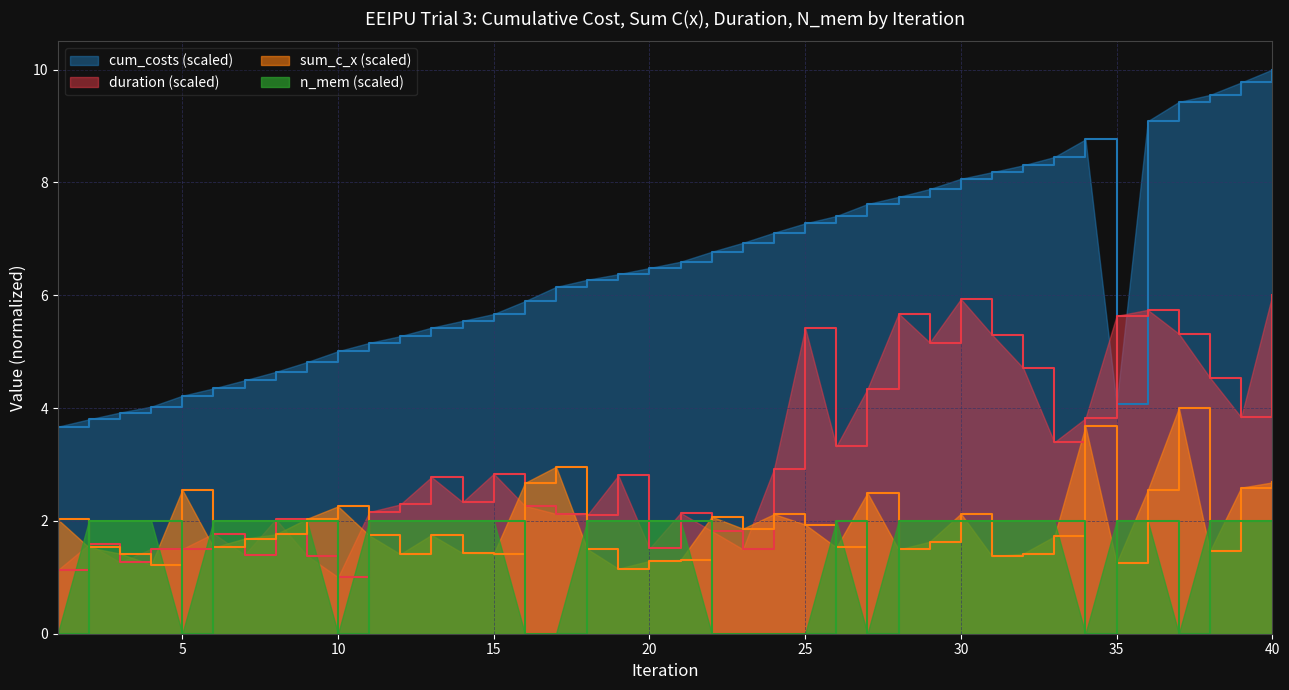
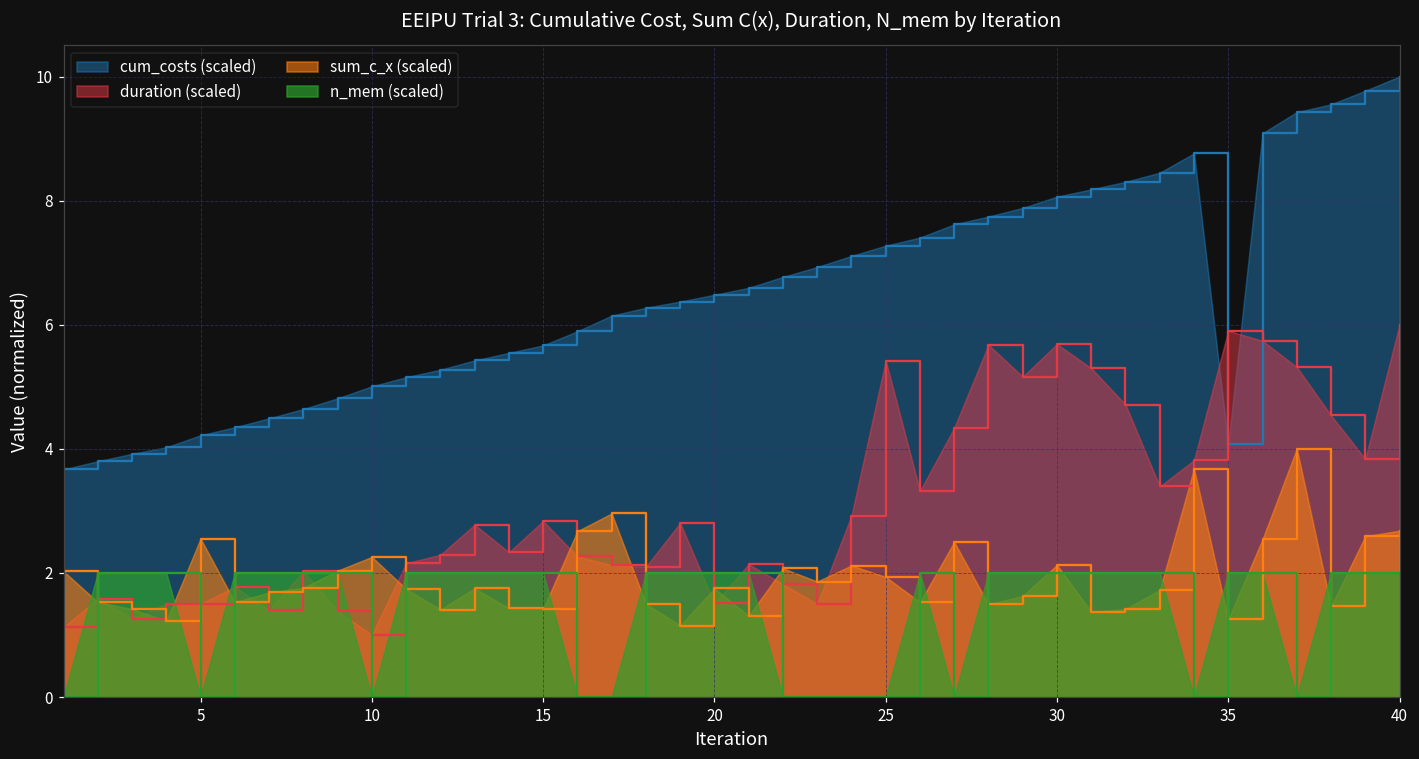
  {
    "cum_costs (scaled)": {
      "5": 4.2,
      "10": 5.0,
      "15": 5.7,
      "20": 6.5,
      "25": 7.3,
      "30": 8.1,
      "35": 4.1,
      "40": 10.0
    },
    "duration (scaled)": {
      "5": 1.5,
      "10": 1.0,
      "15": 2.8,
      "20": 1.5,
      "25": 5.4,
-     "30": 5.9,
-     "35": 5.6,
+     "30": 5.7,
+     "35": 5.9,
      "40": 6.0
    },
    "sum_c_x (scaled)": {
      "5": 2.6,
      "10": 2.3,
      "15": 1.4,
-     "20": 1.3,
+     "20": 1.8,
      "25": 1.9,
      "30": 2.1,
      "35": 1.3,
      "40": 2.7
    },
    "n_mem (scaled)": {
      "5": 0.0,
      "10": 0.0,
      "15": 2.0,
      "20": 2.0,
      "25": 0.0,
      "30": 2.0,
      "35": 2.0,
      "40": 2.0
    }
  }
